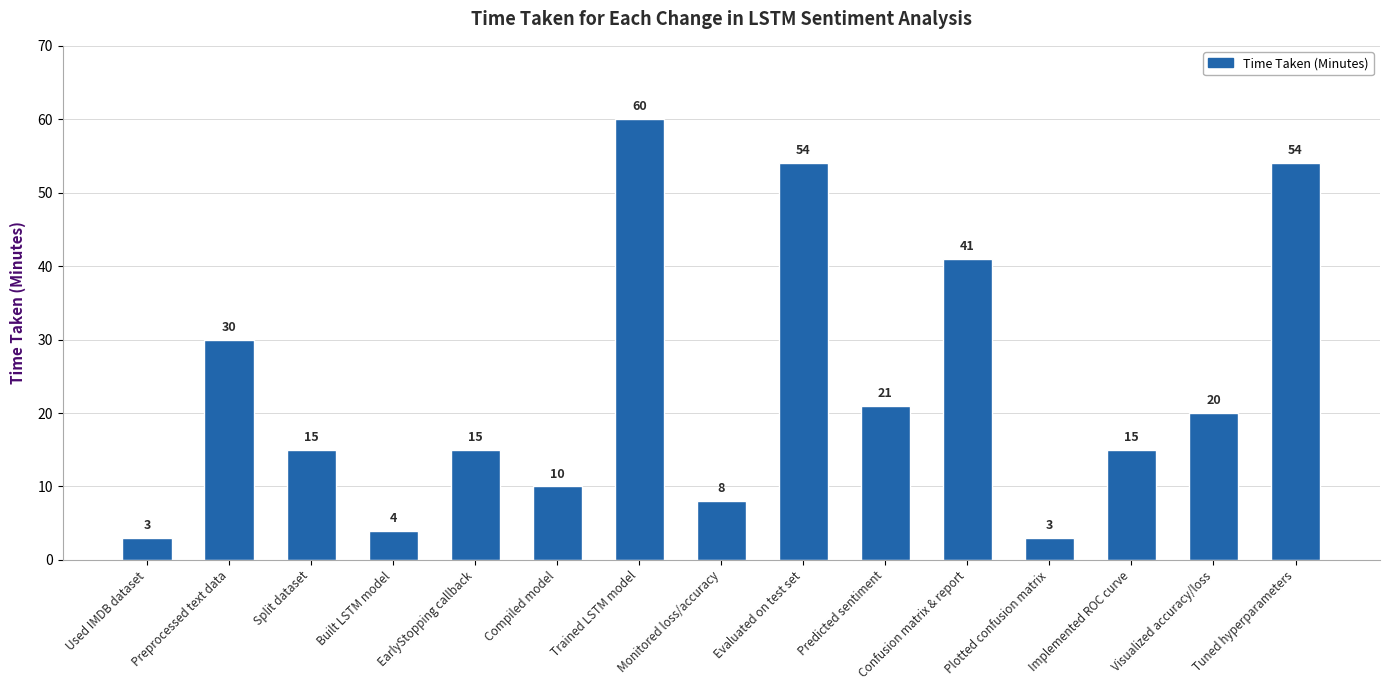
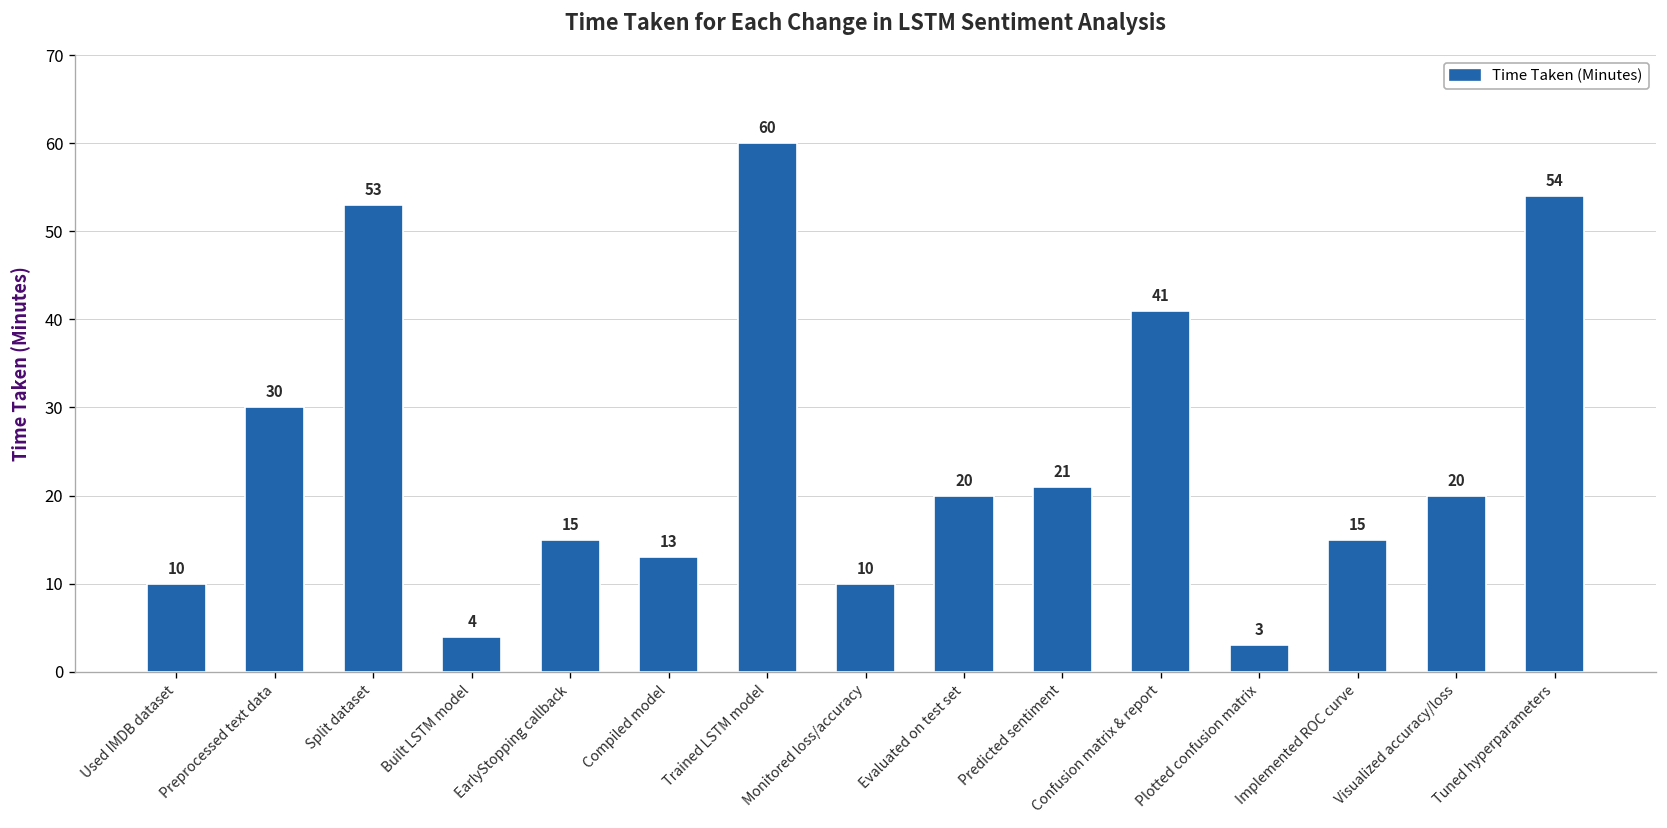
  {
-   "Used IMDB dataset": 3,
+   "Used IMDB dataset": 10,
    "Preprocessed text data": 30,
-   "Split dataset": 15,
+   "Split dataset": 53,
    "Built LSTM model": 4,
    "EarlyStopping callback": 15,
-   "Compiled model": 10,
+   "Compiled model": 13,
    "Trained LSTM model": 60,
-   "Monitored loss/accuracy": 8,
-   "Evaluated on test set": 54,
+   "Monitored loss/accuracy": 10,
+   "Evaluated on test set": 20,
    "Predicted sentiment": 21,
    "Confusion matrix & report": 41,
    "Plotted confusion matrix": 3,
    "Implemented ROC curve": 15,
    "Visualized accuracy/loss": 20,
    "Tuned hyperparameters": 54
  }
